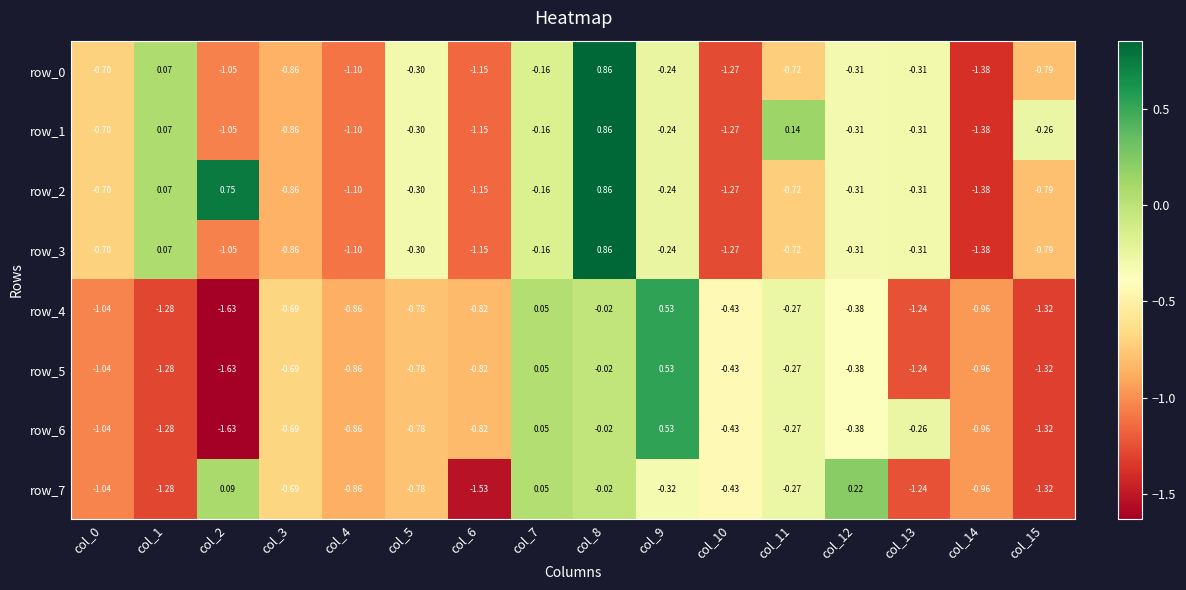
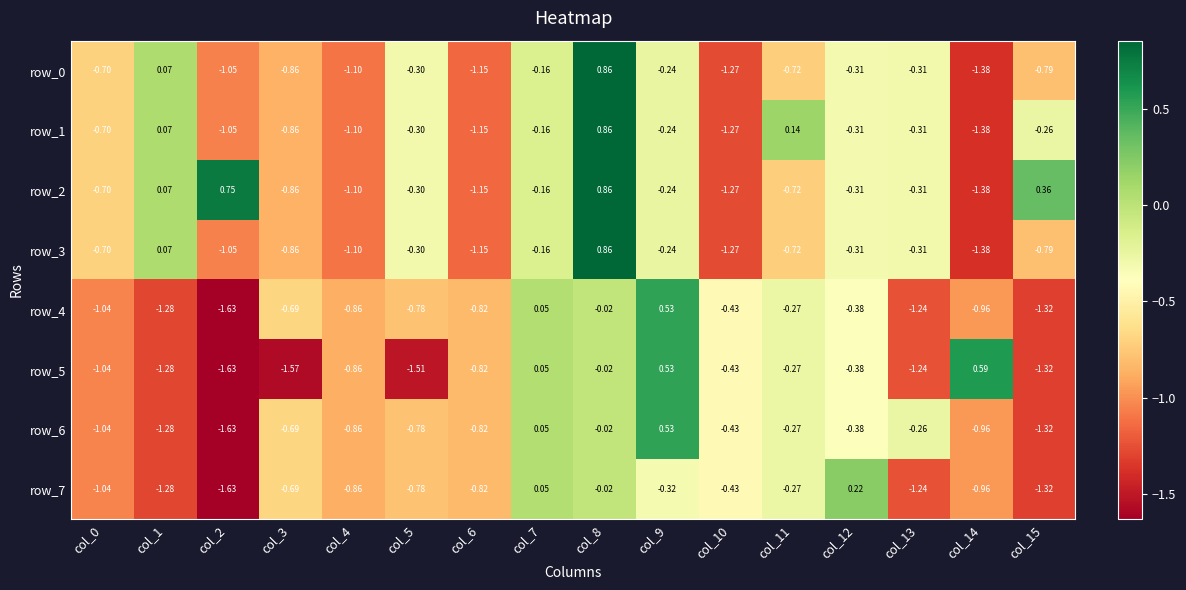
  {
    "row_0": {
      "col_0": -0.70,
      "col_1": 0.07,
      "col_2": -1.05,
      "col_3": -0.86,
      "col_4": -1.10,
      "col_5": -0.30,
      "col_6": -1.15,
      "col_7": -0.16,
      "col_8": 0.86,
      "col_9": -0.24,
      "col_10": -1.27,
      "col_11": -0.72,
      "col_12": -0.31,
      "col_13": -0.31,
      "col_14": -1.38,
      "col_15": -0.79
    },
    "row_1": {
      "col_0": -0.70,
      "col_1": 0.07,
      "col_2": -1.05,
      "col_3": -0.86,
      "col_4": -1.10,
      "col_5": -0.30,
      "col_6": -1.15,
      "col_7": -0.16,
      "col_8": 0.86,
      "col_9": -0.24,
      "col_10": -1.27,
      "col_11": 0.14,
      "col_12": -0.31,
      "col_13": -0.31,
      "col_14": -1.38,
      "col_15": -0.26
    },
    "row_2": {
      "col_0": -0.70,
      "col_1": 0.07,
      "col_2": 0.75,
      "col_3": -0.86,
      "col_4": -1.10,
      "col_5": -0.30,
      "col_6": -1.15,
      "col_7": -0.16,
      "col_8": 0.86,
      "col_9": -0.24,
      "col_10": -1.27,
      "col_11": -0.72,
      "col_12": -0.31,
      "col_13": -0.31,
      "col_14": -1.38,
-     "col_15": -0.79
+     "col_15": 0.36
    },
    "row_3": {
      "col_0": -0.70,
      "col_1": 0.07,
      "col_2": -1.05,
      "col_3": -0.86,
      "col_4": -1.10,
      "col_5": -0.30,
      "col_6": -1.15,
      "col_7": -0.16,
      "col_8": 0.86,
      "col_9": -0.24,
      "col_10": -1.27,
      "col_11": -0.72,
      "col_12": -0.31,
      "col_13": -0.31,
      "col_14": -1.38,
      "col_15": -0.79
    },
    "row_4": {
      "col_0": -1.04,
      "col_1": -1.28,
      "col_2": -1.63,
      "col_3": -0.69,
      "col_4": -0.86,
      "col_5": -0.78,
      "col_6": -0.82,
      "col_7": 0.05,
      "col_8": -0.02,
      "col_9": 0.53,
      "col_10": -0.43,
      "col_11": -0.27,
      "col_12": -0.38,
      "col_13": -1.24,
      "col_14": -0.96,
      "col_15": -1.32
    },
    "row_5": {
      "col_0": -1.04,
      "col_1": -1.28,
      "col_2": -1.63,
-     "col_3": -0.69,
+     "col_3": -1.57,
      "col_4": -0.86,
-     "col_5": -0.78,
+     "col_5": -1.51,
      "col_6": -0.82,
      "col_7": 0.05,
      "col_8": -0.02,
      "col_9": 0.53,
      "col_10": -0.43,
      "col_11": -0.27,
      "col_12": -0.38,
      "col_13": -1.24,
-     "col_14": -0.96,
+     "col_14": 0.59,
      "col_15": -1.32
    },
    "row_6": {
      "col_0": -1.04,
      "col_1": -1.28,
      "col_2": -1.63,
      "col_3": -0.69,
      "col_4": -0.86,
      "col_5": -0.78,
      "col_6": -0.82,
      "col_7": 0.05,
      "col_8": -0.02,
      "col_9": 0.53,
      "col_10": -0.43,
      "col_11": -0.27,
      "col_12": -0.38,
      "col_13": -0.26,
      "col_14": -0.96,
      "col_15": -1.32
    },
    "row_7": {
      "col_0": -1.04,
      "col_1": -1.28,
-     "col_2": 0.09,
+     "col_2": -1.63,
      "col_3": -0.69,
      "col_4": -0.86,
      "col_5": -0.78,
-     "col_6": -1.53,
+     "col_6": -0.82,
      "col_7": 0.05,
      "col_8": -0.02,
      "col_9": -0.32,
      "col_10": -0.43,
      "col_11": -0.27,
      "col_12": 0.22,
      "col_13": -1.24,
      "col_14": -0.96,
      "col_15": -1.32
    }
  }
